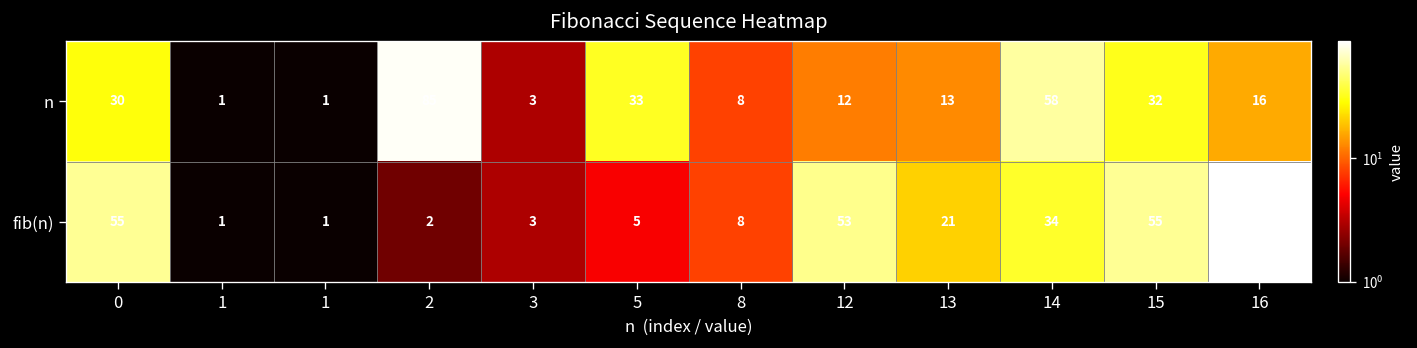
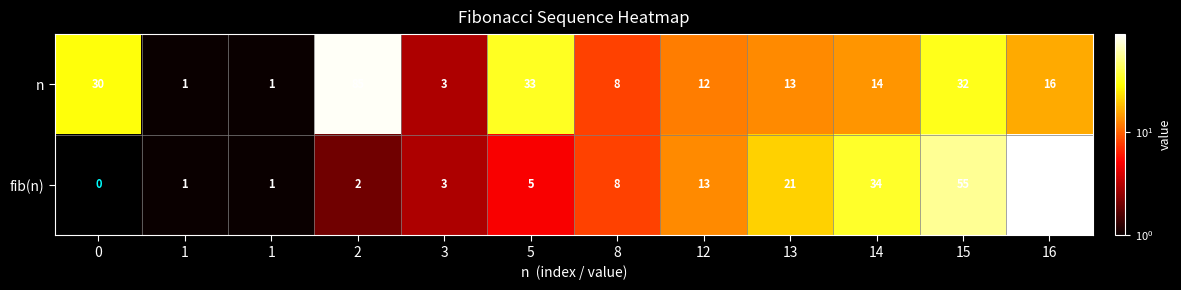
  {
    "n": {
      "0": 30,
      "3": 3,
      "5": 33,
      "8": 8,
      "12": 12,
      "13": 13,
-     "14": 58,
+     "14": 14,
      "15": 32,
      "16": 16
    },
    "fib(n)": {
-     "0": 55,
+     "0": 0,
      "2": 2,
      "3": 3,
      "5": 5,
      "8": 8,
-     "12": 53,
+     "12": 13,
      "13": 21,
      "14": 34,
      "15": 55
    }
  }
